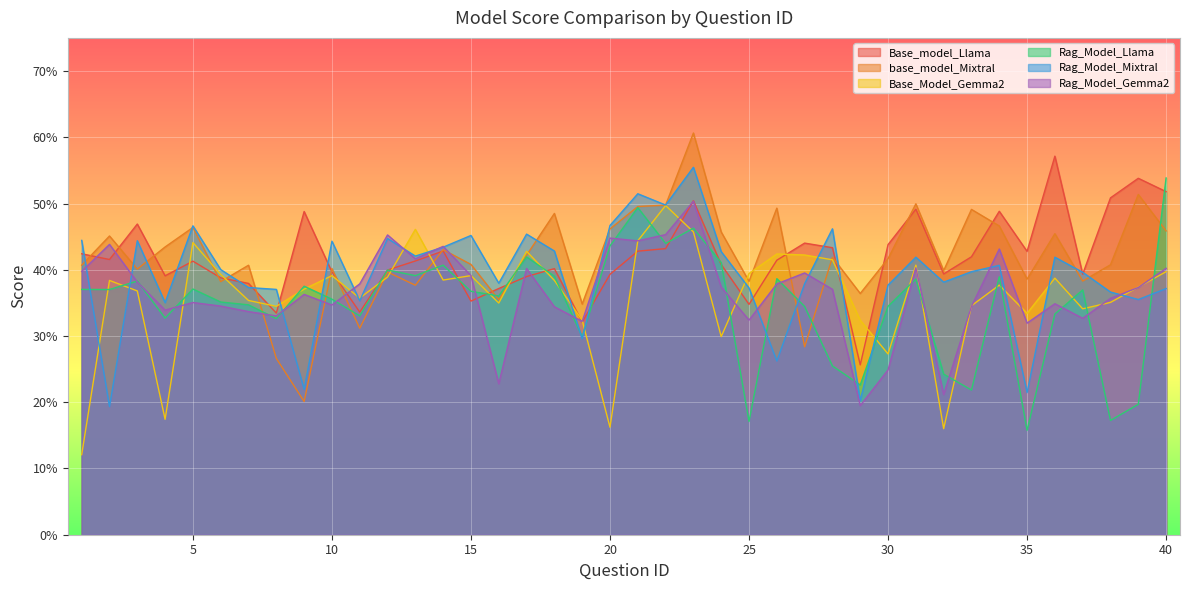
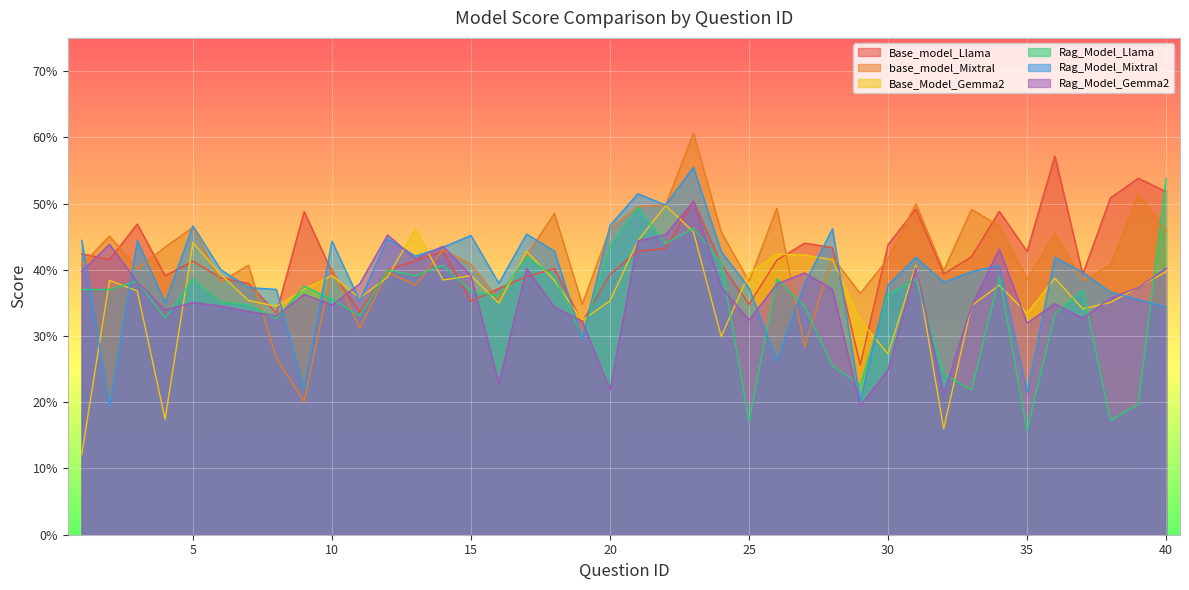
  {
    "Base_Model_Gemma2": {
      "5": "44%",
      "10": "39%",
-     "20": "16%",
+     "20": "35%",
      "25": "39%",
      "30": "27%",
      "35": "33%",
      "40": "40%"
    },
    "Rag_Model_Llama": {
-     "5": "37%",
+     "5": "39%",
      "10": "36%",
      "15": "37%",
      "20": "44%",
      "25": "17%",
-     "30": "34%",
+     "30": "36%",
      "35": "16%",
      "40": "54%"
    },
    "Rag_Model_Mixtral": {
      "10": "44%",
      "15": "45%",
      "20": "47%",
      "25": "37%",
      "30": "38%",
      "35": "21%",
-     "40": "37%"
+     "40": "34%"
    },
    "Rag_Model_Gemma2": {
      "5": "35%",
      "10": "35%",
-     "20": "45%",
+     "20": "22%",
      "25": "32%",
      "30": "25%",
      "35": "32%",
      "40": "40%"
    }
  }
